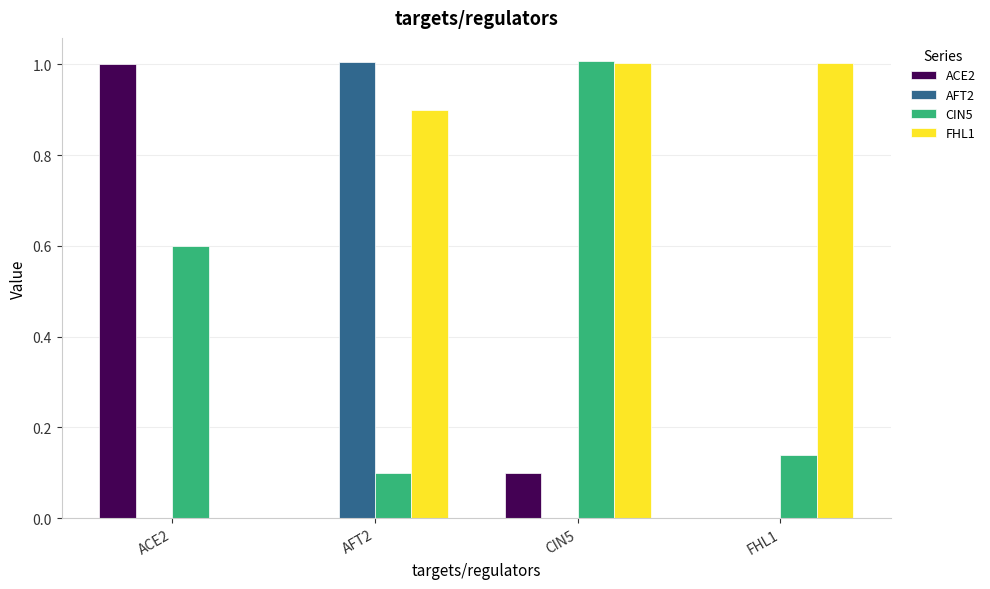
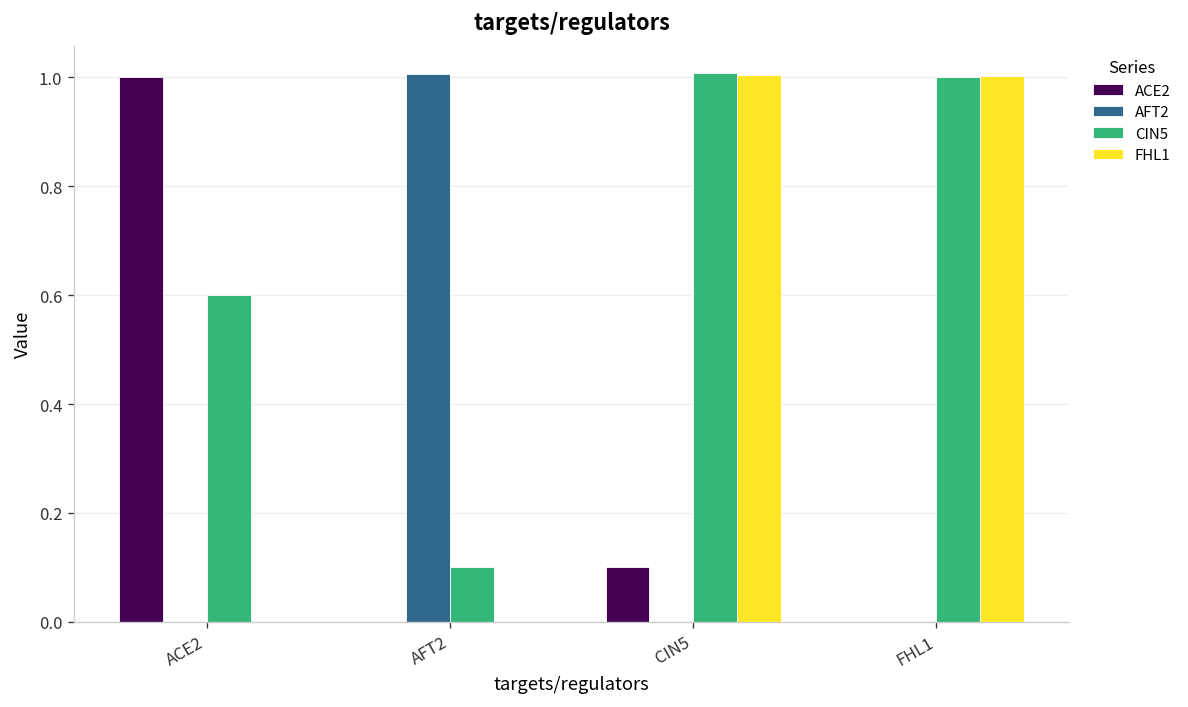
  {
    "ACE2": {
      "ACE2": 1.00,
      "AFT2": 0.00,
      "CIN5": 0.10,
      "FHL1": 0.00
    },
    "AFT2": {
      "ACE2": 0.00,
      "AFT2": 1.01,
      "CIN5": 0.00,
      "FHL1": 0.00
    },
    "CIN5": {
      "ACE2": 0.60,
      "AFT2": 0.10,
      "CIN5": 1.01,
-     "FHL1": 0.14
+     "FHL1": 1.00
    },
    "FHL1": {
      "ACE2": 0.0,
-     "AFT2": 0.9,
+     "AFT2": 0.0,
      "CIN5": 1.0,
      "FHL1": 1.0
    }
  }
